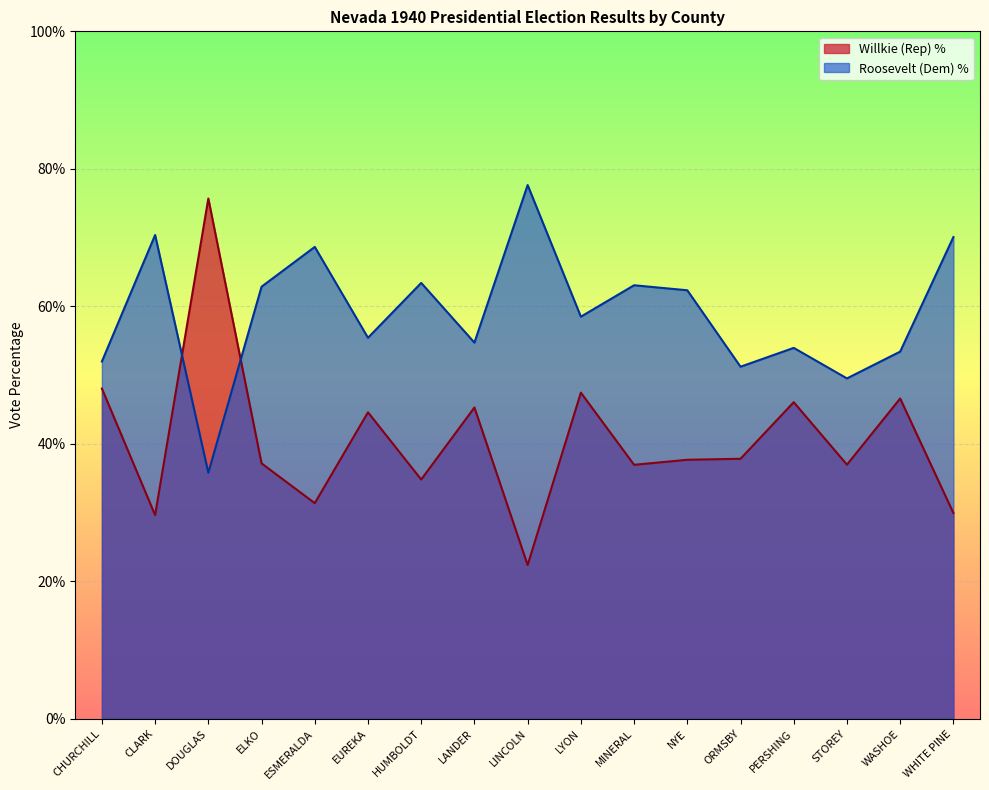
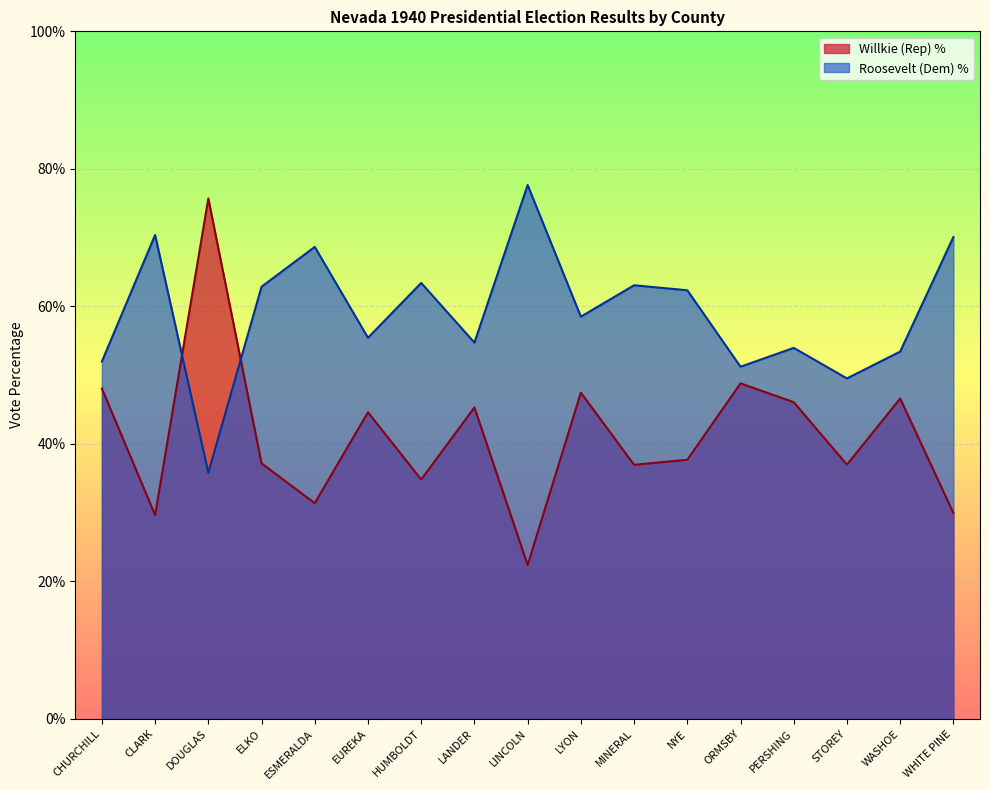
  {
    "Willkie (Rep) %": {
      "CHURCHILL": "48%",
      "CLARK": "30%",
      "DOUGLAS": "76%",
      "ELKO": "37%",
      "ESMERALDA": "31%",
      "EUREKA": "45%",
      "HUMBOLDT": "35%",
      "LANDER": "45%",
      "LINCOLN": "22%",
      "LYON": "47%",
      "MINERAL": "37%",
      "NYE": "38%",
-     "ORMSBY": "38%",
+     "ORMSBY": "49%",
      "PERSHING": "46%",
      "STOREY": "37%",
      "WASHOE": "47%",
      "WHITE PINE": "30%"
    },
    "Roosevelt (Dem) %": {
      "CHURCHILL": "52%",
      "CLARK": "70%",
      "DOUGLAS": "36%",
      "ELKO": "63%",
      "ESMERALDA": "69%",
      "EUREKA": "55%",
      "HUMBOLDT": "63%",
      "LANDER": "55%",
      "LINCOLN": "78%",
      "LYON": "58%",
      "MINERAL": "63%",
      "NYE": "62%",
      "ORMSBY": "51%",
      "PERSHING": "54%",
      "STOREY": "50%",
      "WASHOE": "53%",
      "WHITE PINE": "70%"
    }
  }
